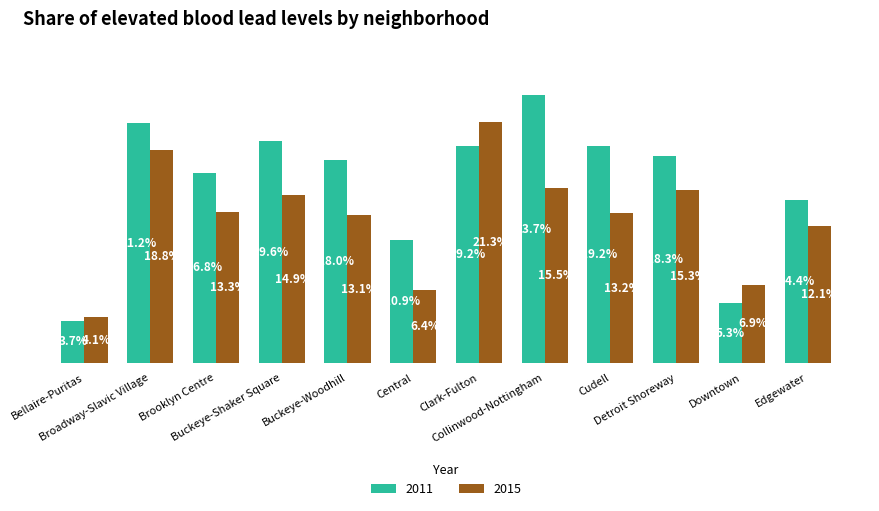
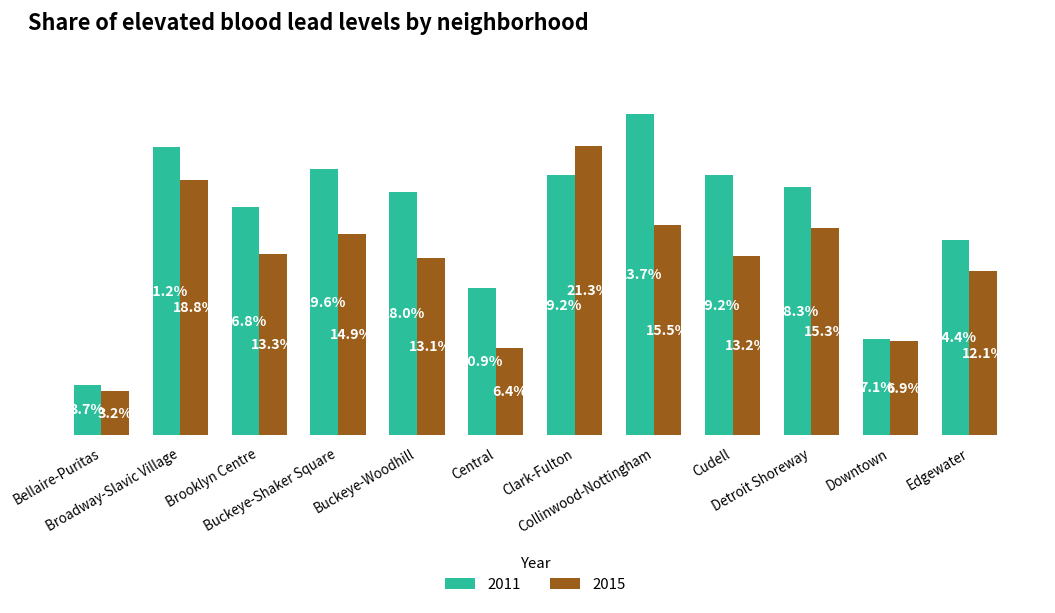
  {
    "2011": {
      "Broadway-Slavic Village": "21.2%",
      "Brooklyn Centre": "16.8%",
      "Buckeye-Shaker Square": "19.6%",
      "Buckeye-Woodhill": "18.0%",
      "Central": "10.9%",
      "Clark-Fulton": "19.2%",
      "Collinwood-Nottingham": "23.7%",
      "Cudell": "19.2%",
      "Detroit Shoreway": "18.3%",
-     "Downtown": "5.3%",
+     "Downtown": "7.1%",
      "Edgewater": "14.4%"
    },
    "2015": {
-     "Bellaire-Puritas": "4.1%",
+     "Bellaire-Puritas": "3.2%",
      "Broadway-Slavic Village": "18.8%",
      "Brooklyn Centre": "13.3%",
      "Buckeye-Shaker Square": "14.9%",
      "Buckeye-Woodhill": "13.1%",
      "Central": "6.4%",
      "Clark-Fulton": "21.3%",
      "Collinwood-Nottingham": "15.5%",
      "Cudell": "13.2%",
      "Detroit Shoreway": "15.3%",
      "Edgewater": "12.1%"
    }
  }
